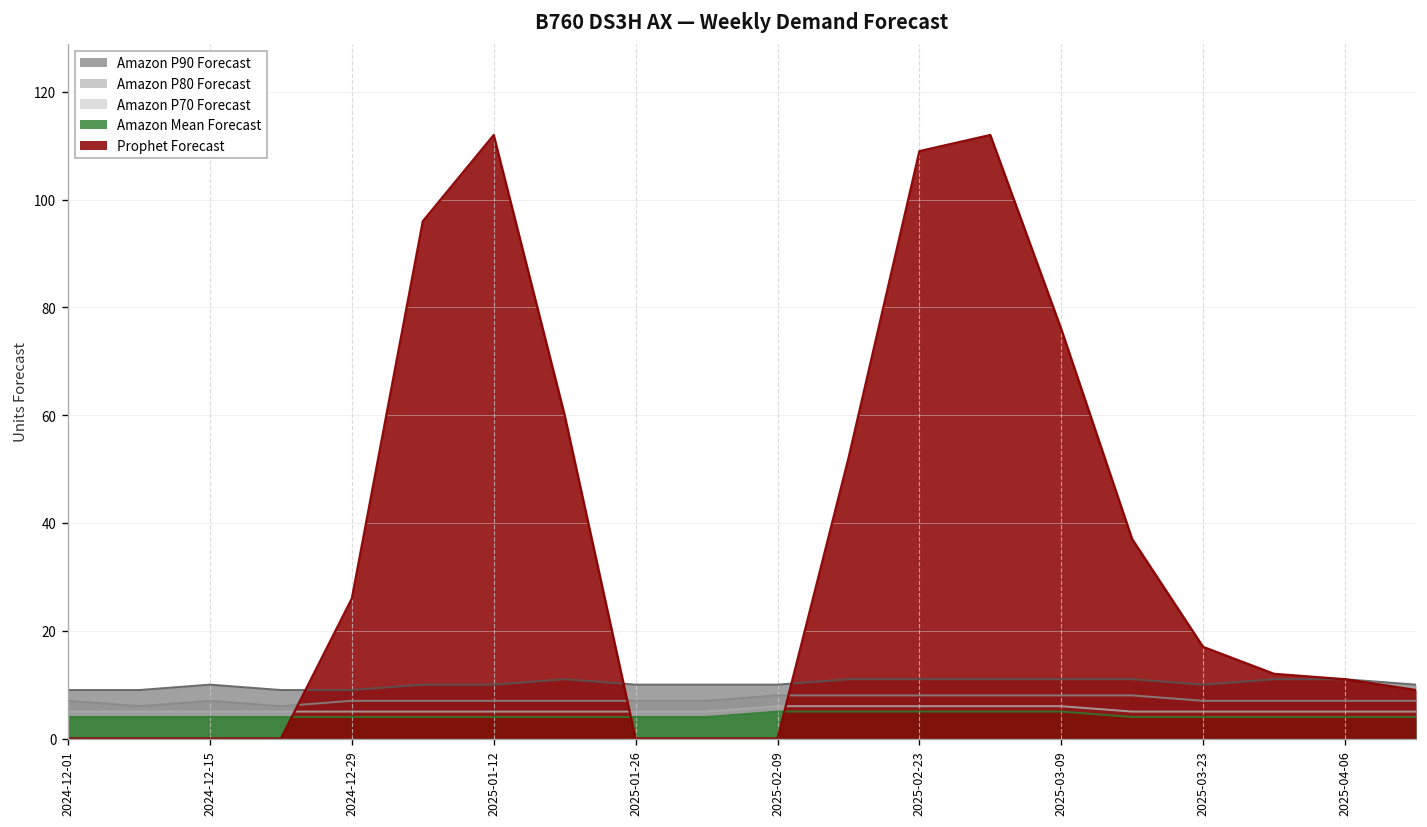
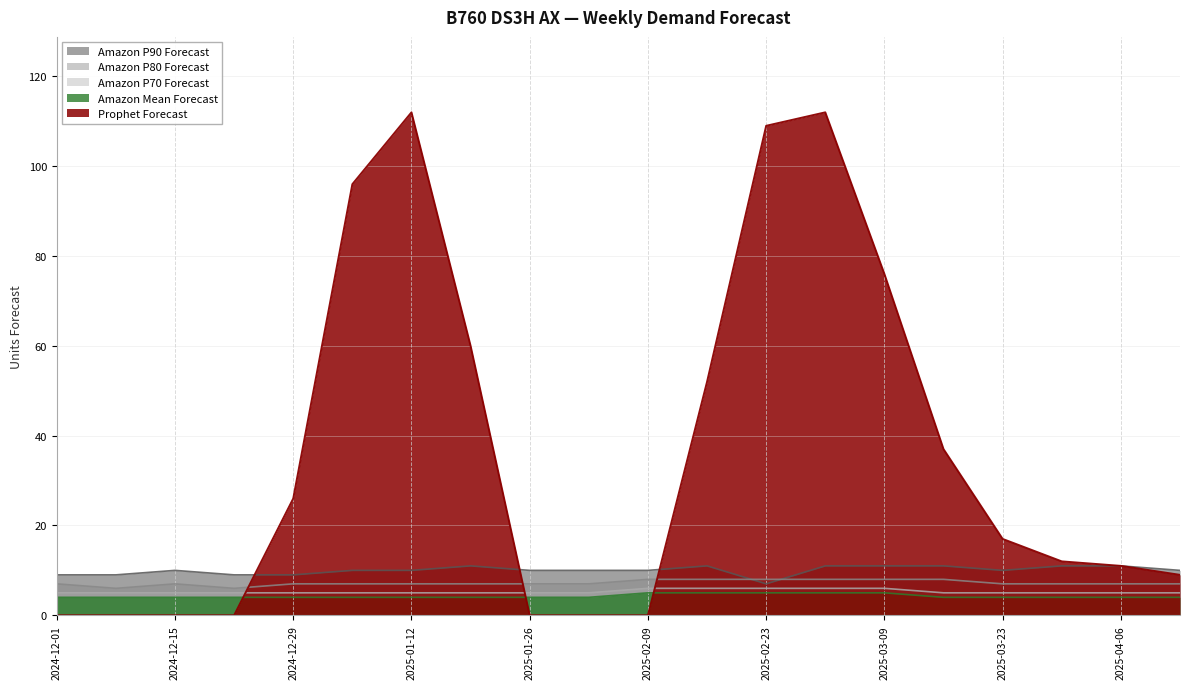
  {
    "Amazon P90 Forecast": {
      "2024-12-01": 9,
      "2024-12-15": 10,
      "2024-12-29": 9,
      "2025-01-12": 10,
      "2025-01-26": 10,
      "2025-02-09": 10,
-     "2025-02-23": 11,
+     "2025-02-23": 7,
      "2025-03-09": 11,
      "2025-03-23": 10
    },
    "Amazon Mean Forecast": {
      "2024-12-01": 4,
      "2024-12-15": 4,
      "2024-12-29": 4,
      "2025-01-12": 4,
      "2025-01-26": 4,
      "2025-02-09": 5,
      "2025-02-23": 5,
      "2025-03-09": 5,
      "2025-03-23": 4,
      "2025-04-06": 4
    },
    "Prophet Forecast": {
      "2024-12-01": 0,
      "2024-12-15": 0,
      "2024-12-29": 26,
      "2025-01-12": 112,
      "2025-01-26": 0,
      "2025-02-09": 0,
      "2025-02-23": 109,
      "2025-03-09": 76,
      "2025-03-23": 17
    }
  }
